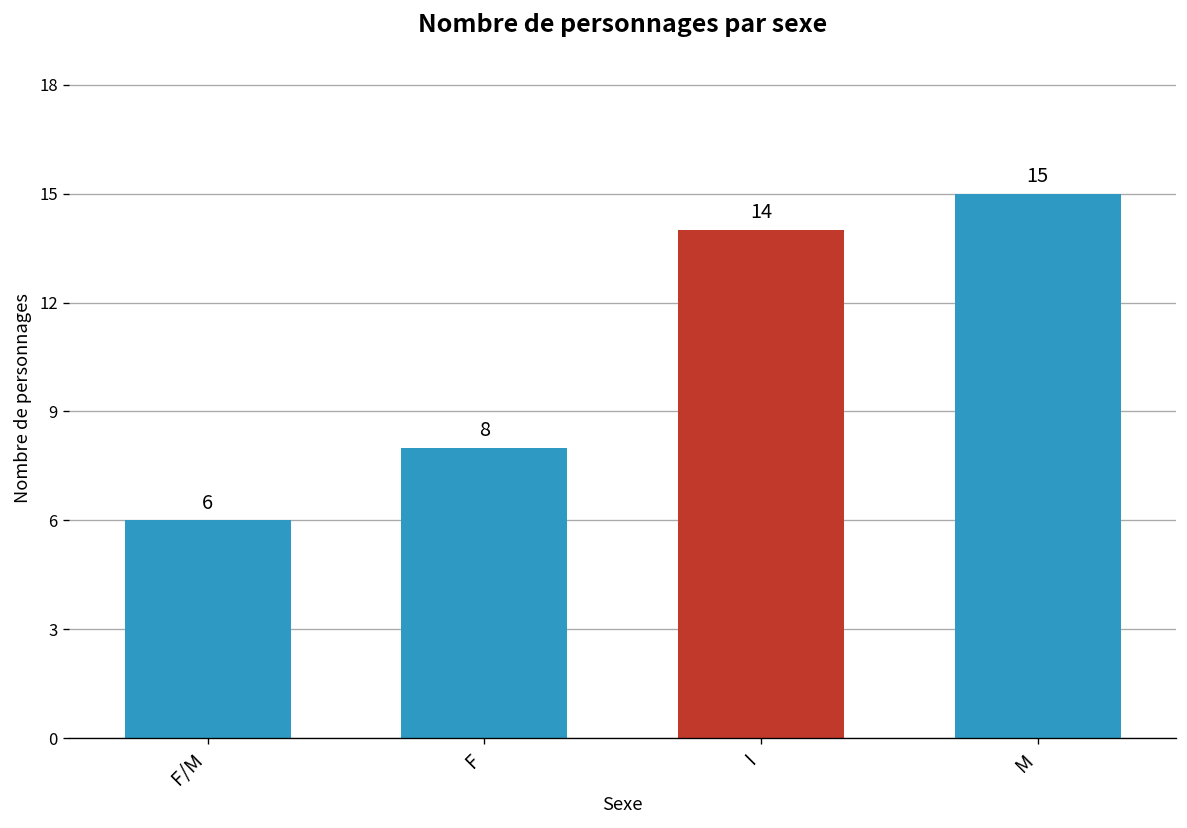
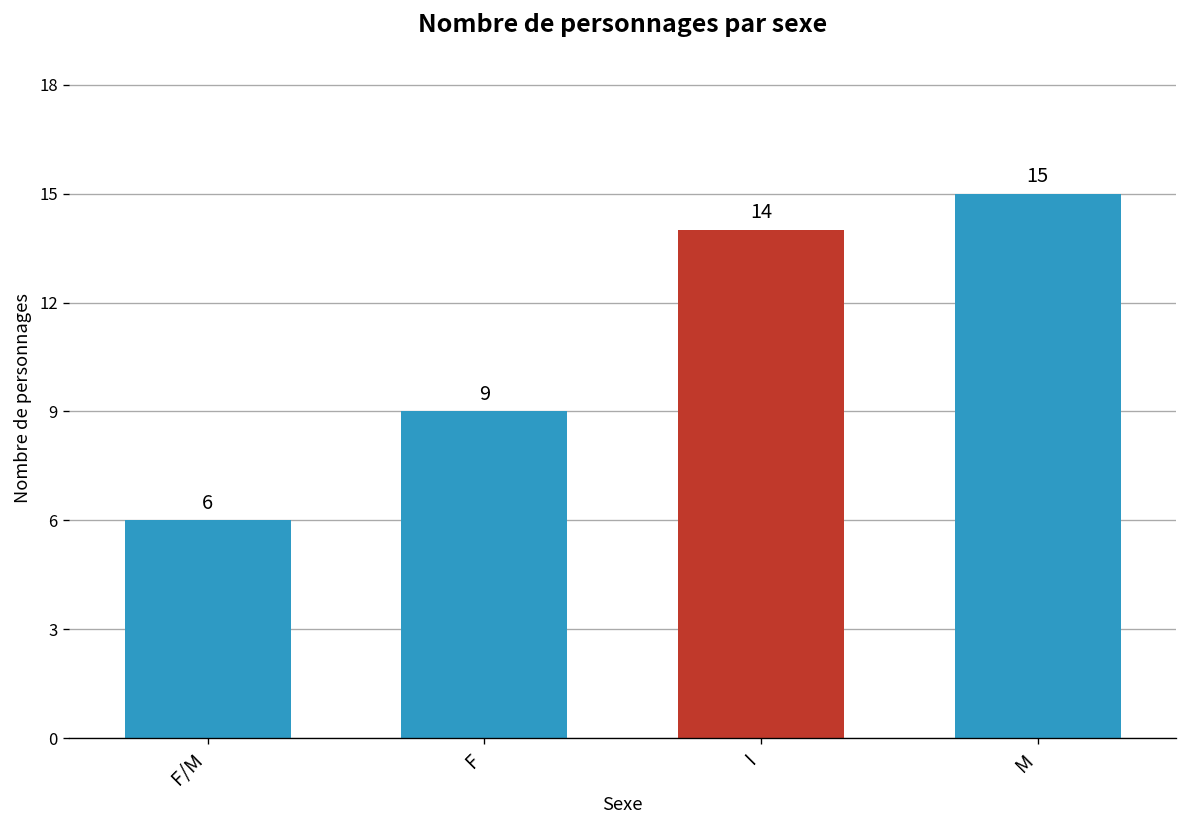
  {
    "F/M": 6,
-   "F": 8,
+   "F": 9,
    "I": 14,
    "M": 15
  }
